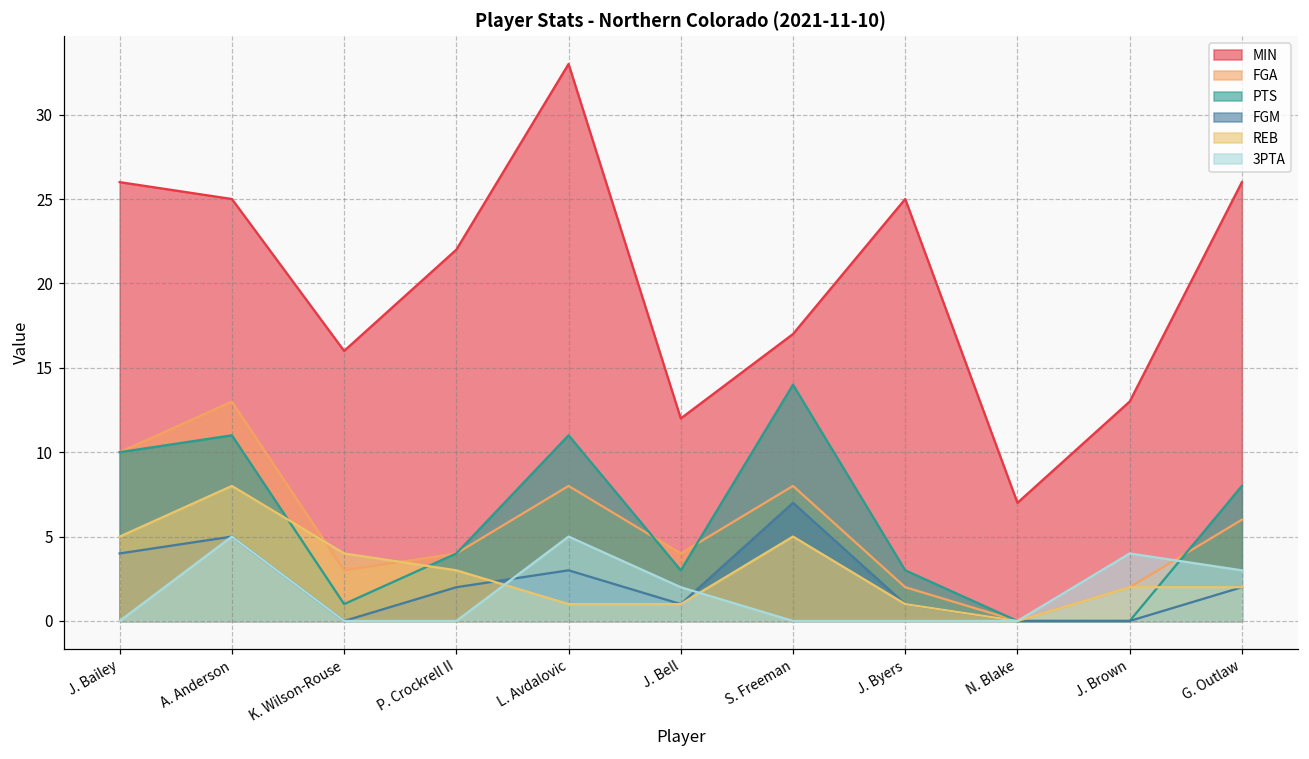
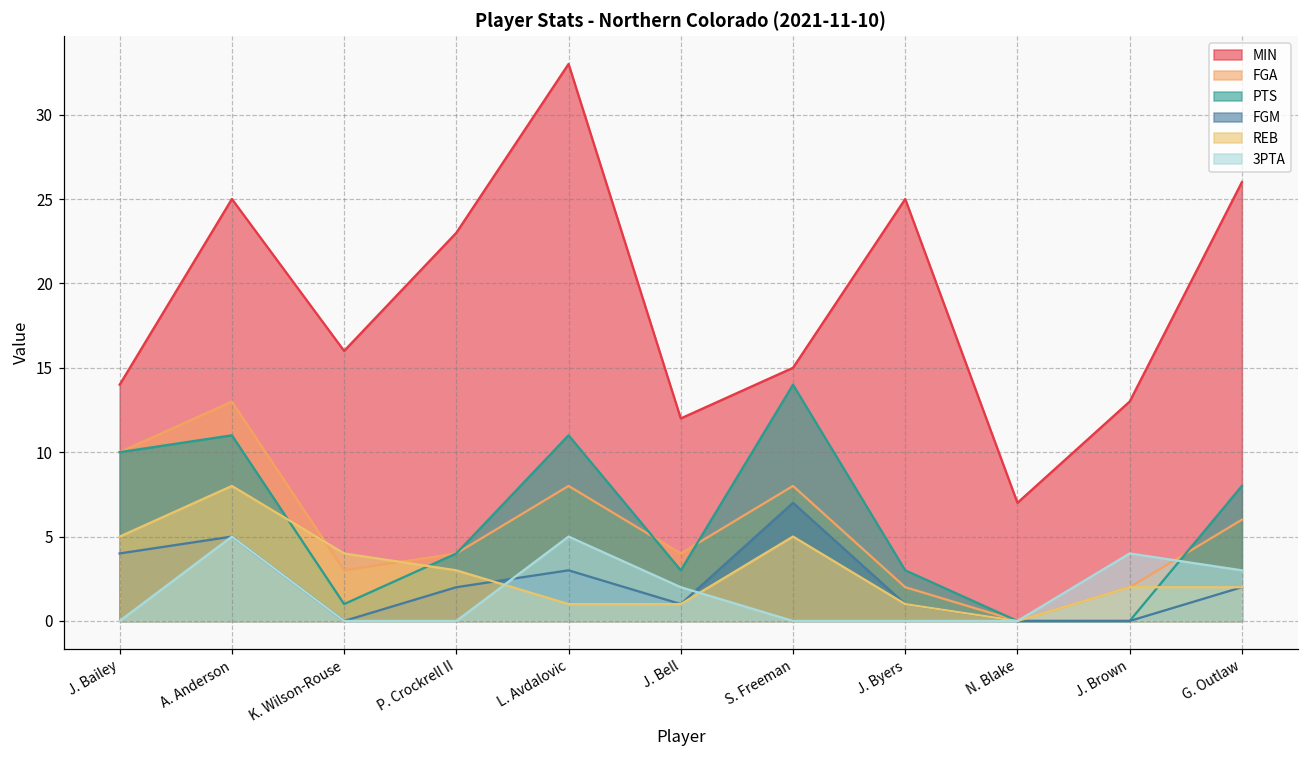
  {
    "MIN": {
-     "J. Bailey": 26,
+     "J. Bailey": 14,
      "A. Anderson": 25,
      "K. Wilson-Rouse": 16,
-     "P. Crockrell II": 22,
+     "P. Crockrell II": 23,
      "L. Avdalovic": 33,
      "J. Bell": 12,
-     "S. Freeman": 17,
+     "S. Freeman": 15,
      "J. Byers": 25,
      "N. Blake": 7,
      "J. Brown": 13,
      "G. Outlaw": 26
    },
    "3PTA": {
      "J. Bailey": 0,
      "P. Crockrell II": 0,
      "L. Avdalovic": 5,
      "J. Bell": 2,
      "S. Freeman": 0,
      "J. Byers": 0,
      "J. Brown": 4,
      "G. Outlaw": 3
    }
  }
